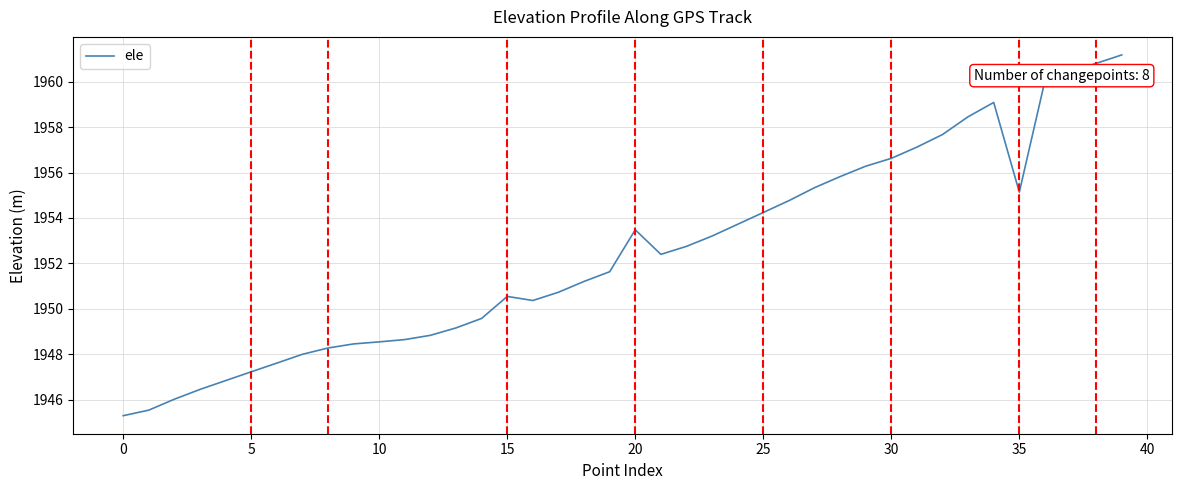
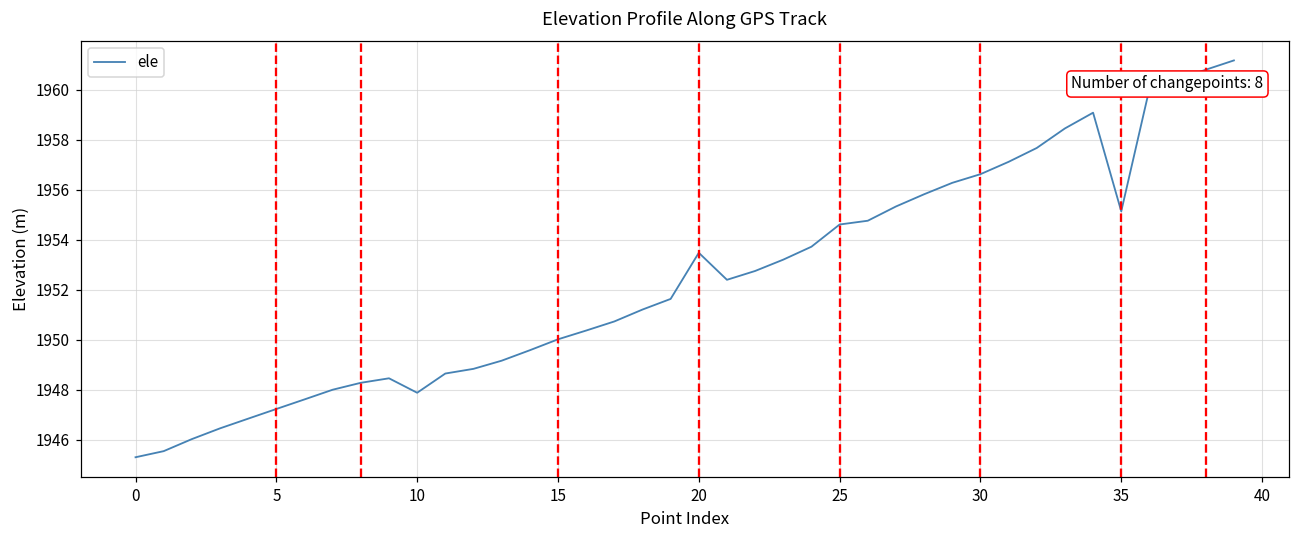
  {
    "0": 1945.3,
    "5": 1947.2,
-   "10": 1948.5,
-   "15": 1950.5,
+   "10": 1947.9,
+   "15": 1950.0,
    "20": 1953.5,
-   "25": 1954.2,
+   "25": 1954.6,
    "30": 1956.6,
    "35": 1955.1
  }
